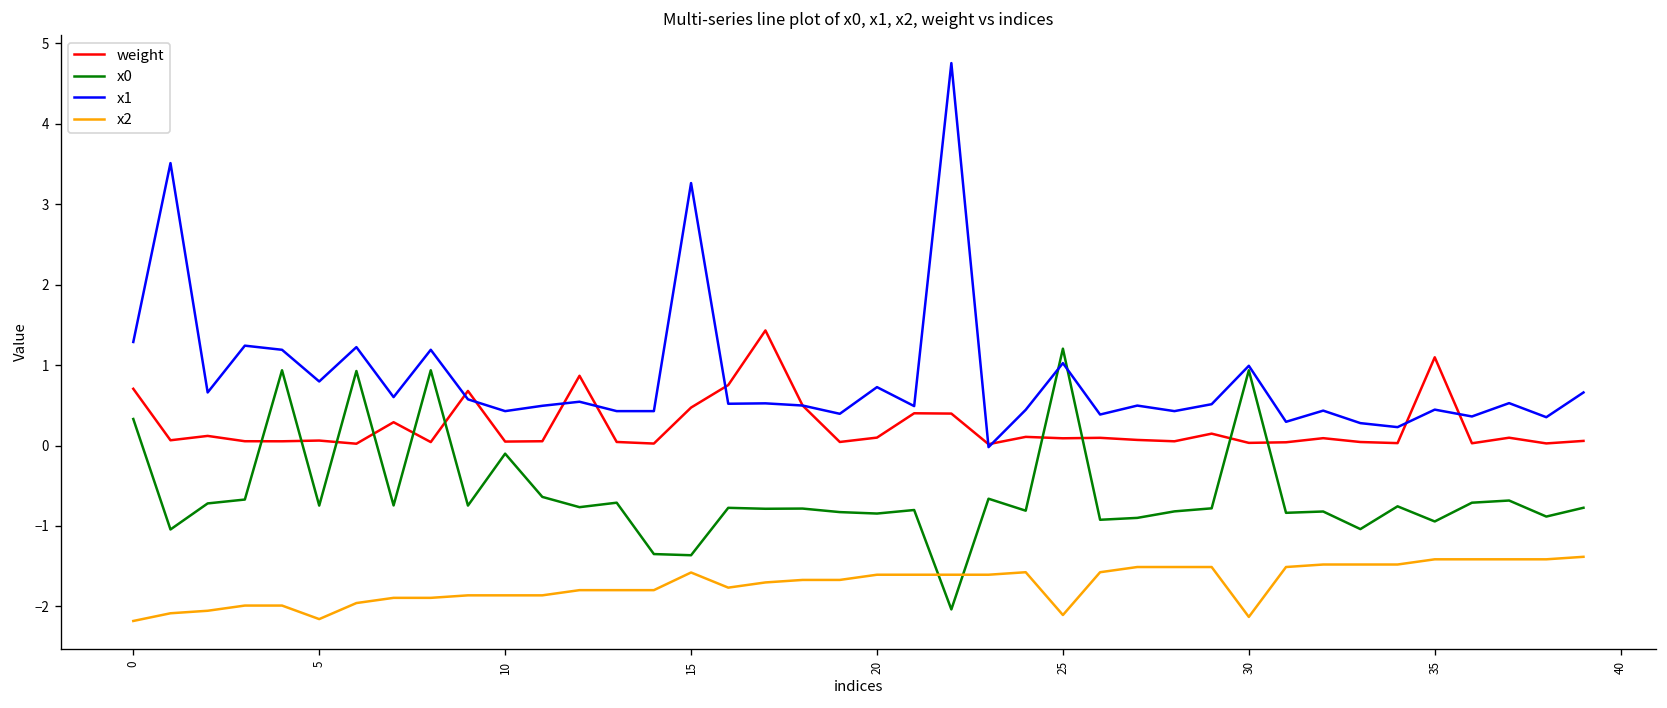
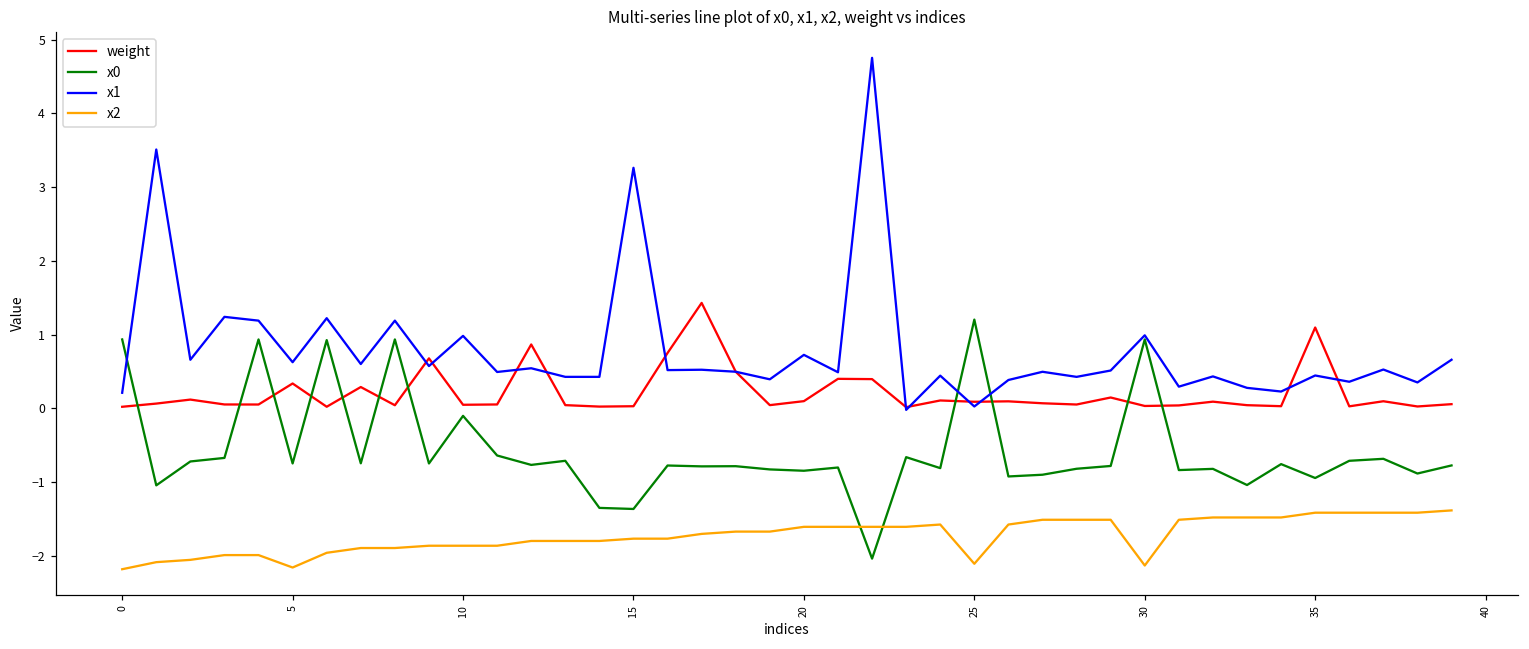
  {
    "weight": {
-     "0": 0.7,
-     "5": 0.1,
+     "0": 0.0,
+     "5": 0.3,
      "10": 0.0,
-     "15": 0.5,
+     "15": 0.0,
      "20": 0.1,
      "25": 0.1,
      "30": 0.0,
      "35": 1.1
    },
    "x0": {
-     "0": 0.3,
+     "0": 0.9,
      "5": -0.7,
      "10": -0.1,
      "15": -1.4,
      "20": -0.8,
      "25": 1.2,
      "30": 0.9,
      "35": -0.9
    },
    "x1": {
-     "0": 1.3,
-     "5": 0.8,
-     "10": 0.4,
+     "0": 0.2,
+     "5": 0.6,
+     "10": 1.0,
      "15": 3.3,
      "20": 0.7,
-     "25": 1.0,
+     "25": 0.0,
      "30": 1.0,
      "35": 0.4
    },
    "x2": {
      "0": -2.2,
      "5": -2.2,
      "10": -1.9,
-     "15": -1.6,
+     "15": -1.8,
      "20": -1.6,
      "25": -2.1,
      "30": -2.1,
      "35": -1.4
    }
  }
